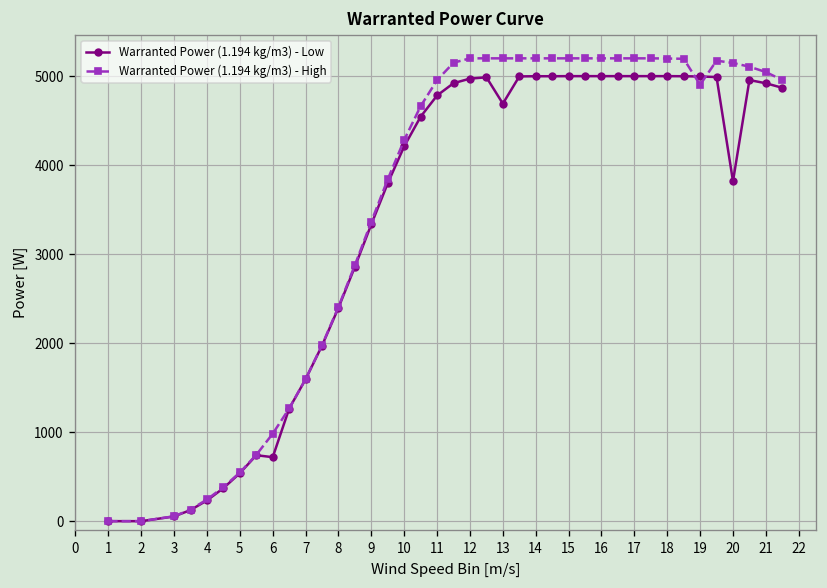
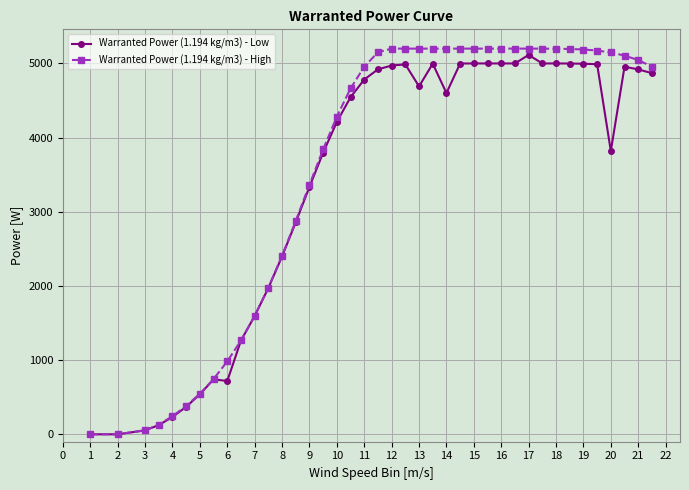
  {
    "Warranted Power (1.194 kg/m3) - Low": {
      "6": 700,
      "10": 4200,
      "11": 4800,
      "12": 5000,
      "13": 4700,
-     "14": 5000,
+     "14": 4600,
      "15": 5000,
      "16": 5000,
-     "17": 5000,
+     "17": 5100,
      "18": 5000,
      "19": 5000,
      "20": 3800,
      "21": 4900
    },
    "Warranted Power (1.194 kg/m3) - High": {
      "6": 1000,
      "10": 4300,
      "11": 5000,
      "12": 5200,
      "13": 5200,
      "14": 5200,
      "15": 5200,
      "16": 5200,
      "17": 5200,
      "18": 5200,
-     "19": 4900,
+     "19": 5200,
      "20": 5100,
      "21": 5000
    }
  }
